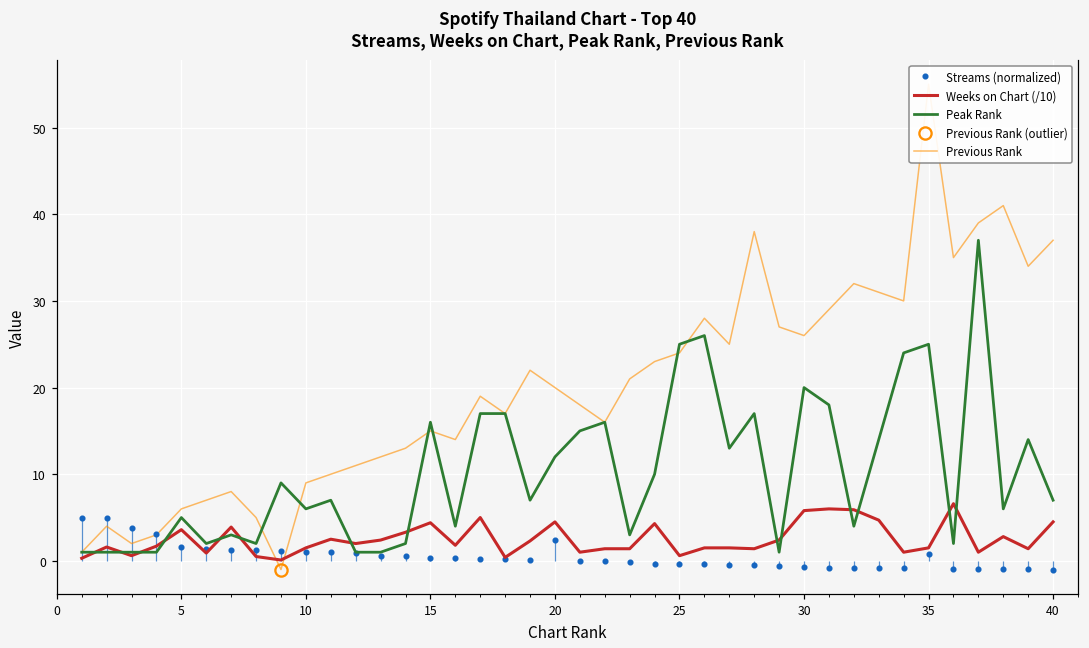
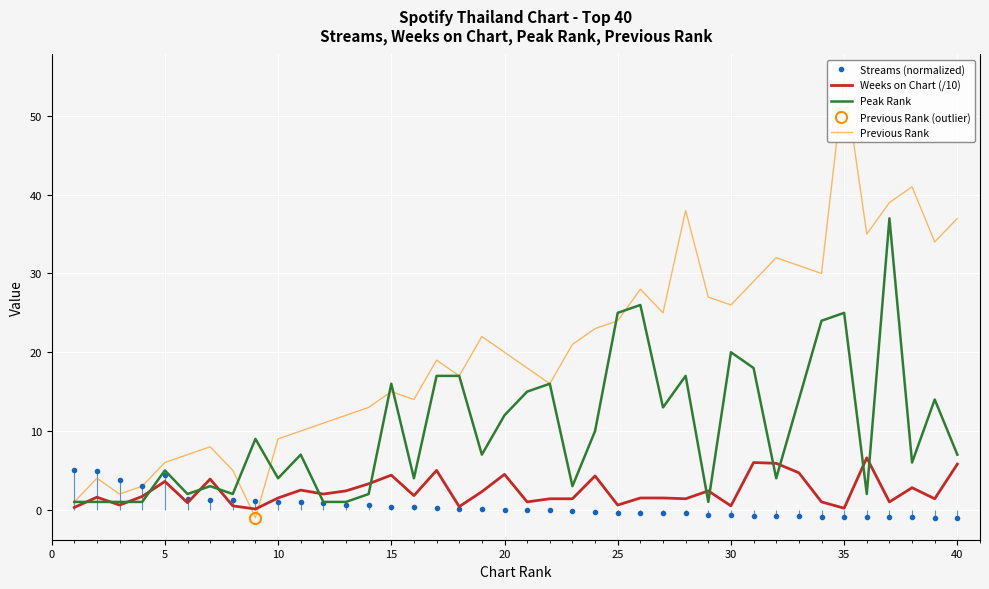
  {
    "Streams (normalized)": {
-     "5": 2,
+     "5": 4,
      "10": 1,
      "15": 0,
-     "20": 2,
+     "20": 0,
      "25": 0,
      "30": -1,
-     "35": 1,
+     "35": -1,
      "40": -1
    },
    "Weeks on Chart (/10)": {
      "5": 4,
      "10": 2,
      "15": 4,
      "20": 5,
      "25": 1,
-     "30": 6,
-     "35": 2,
-     "40": 5
+     "30": 1,
+     "35": 0,
+     "40": 6
    },
    "Peak Rank": {
      "5": 5,
-     "10": 6,
+     "10": 4,
      "15": 16,
      "20": 12,
      "25": 25,
      "30": 20,
      "35": 25,
      "40": 7
    }
  }
